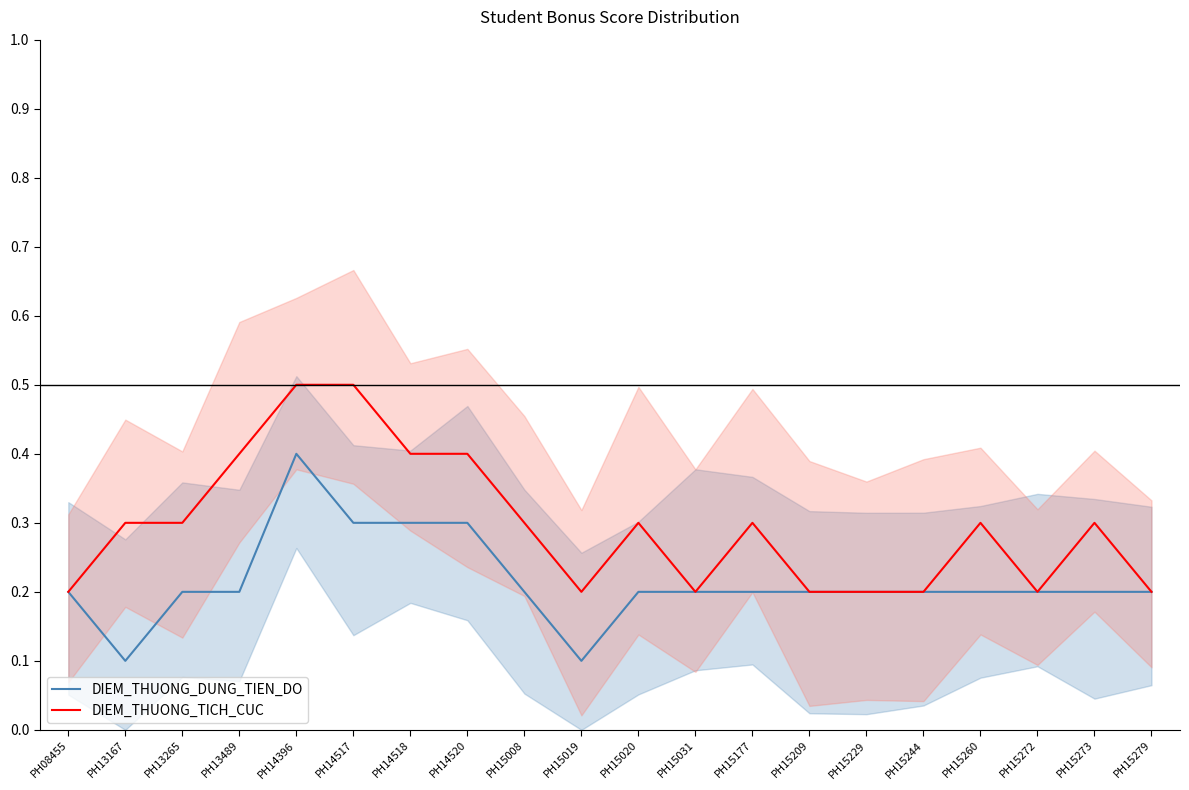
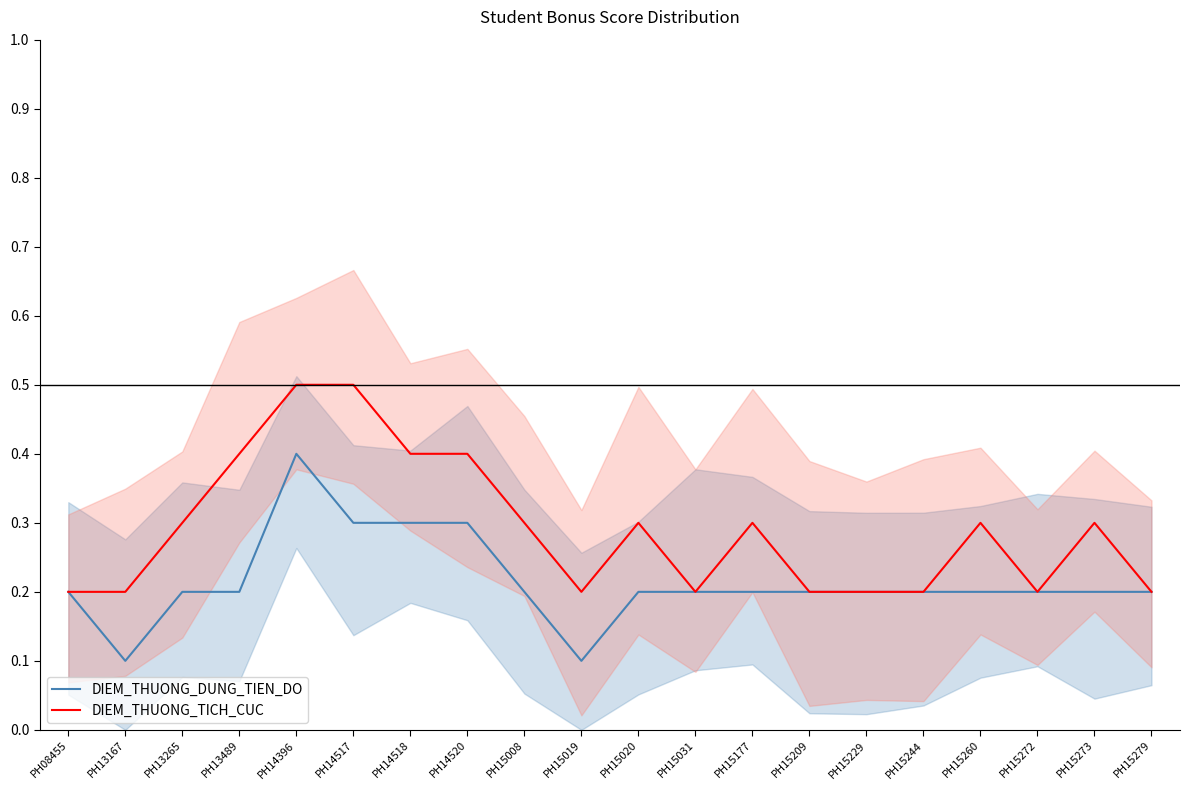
  {
    "DIEM_THUONG_TICH_CUC": {
-     "PH13167": 0.3,
+     "PH13167": 0.2,
      "PH13265": 0.3,
      "PH13489": 0.4,
      "PH14396": 0.5,
      "PH14517": 0.5,
      "PH14518": 0.4,
      "PH14520": 0.4,
      "PH15008": 0.3,
      "PH15019": 0.2,
      "PH15177": 0.3,
      "PH15260": 0.3,
      "PH15273": 0.3
    }
  }
